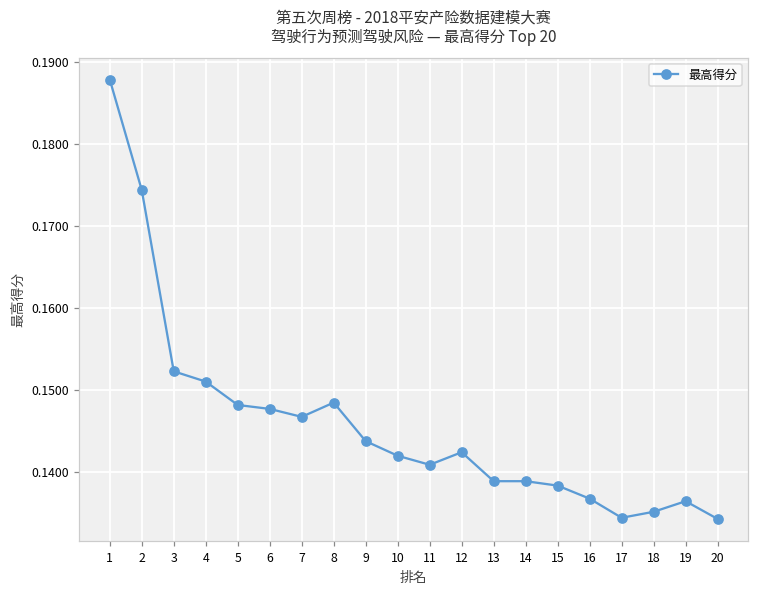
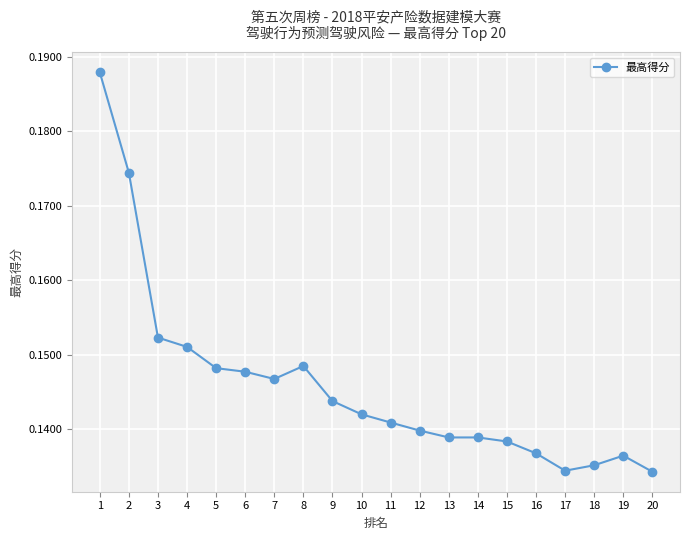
  {
    "1": 0.188,
    "2": 0.174,
    "3": 0.152,
    "4": 0.151,
    "5": 0.148,
    "6": 0.148,
    "7": 0.147,
    "8": 0.149,
    "9": 0.144,
    "10": 0.142,
    "11": 0.141,
-   "12": 0.142,
+   "12": 0.140,
    "13": 0.139,
    "14": 0.139,
    "15": 0.138,
    "16": 0.137,
    "17": 0.134,
    "18": 0.135,
    "19": 0.136,
    "20": 0.134
  }
